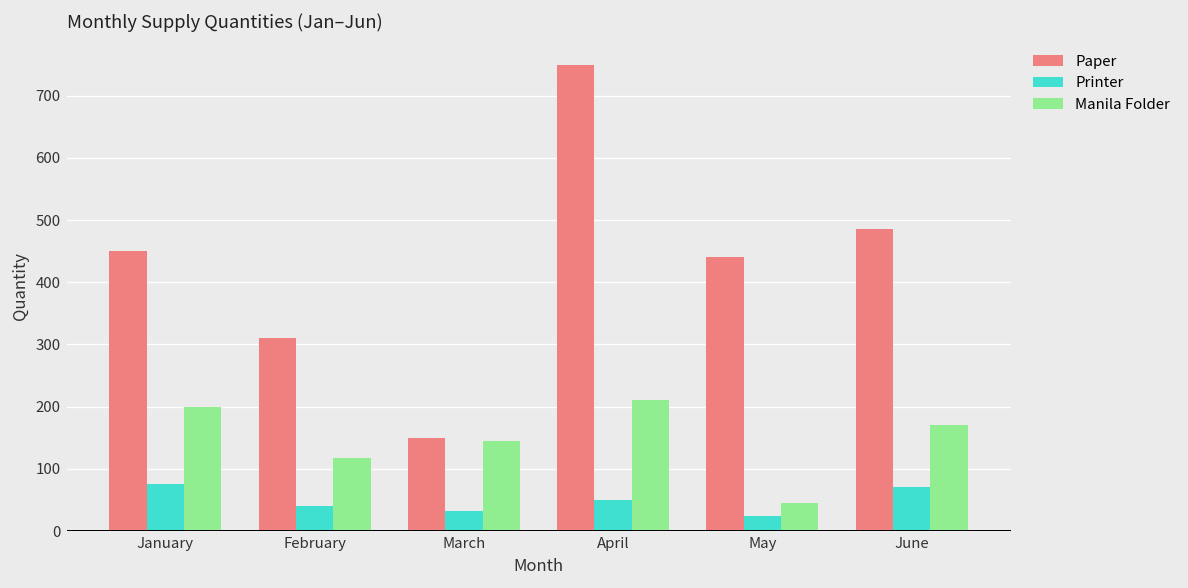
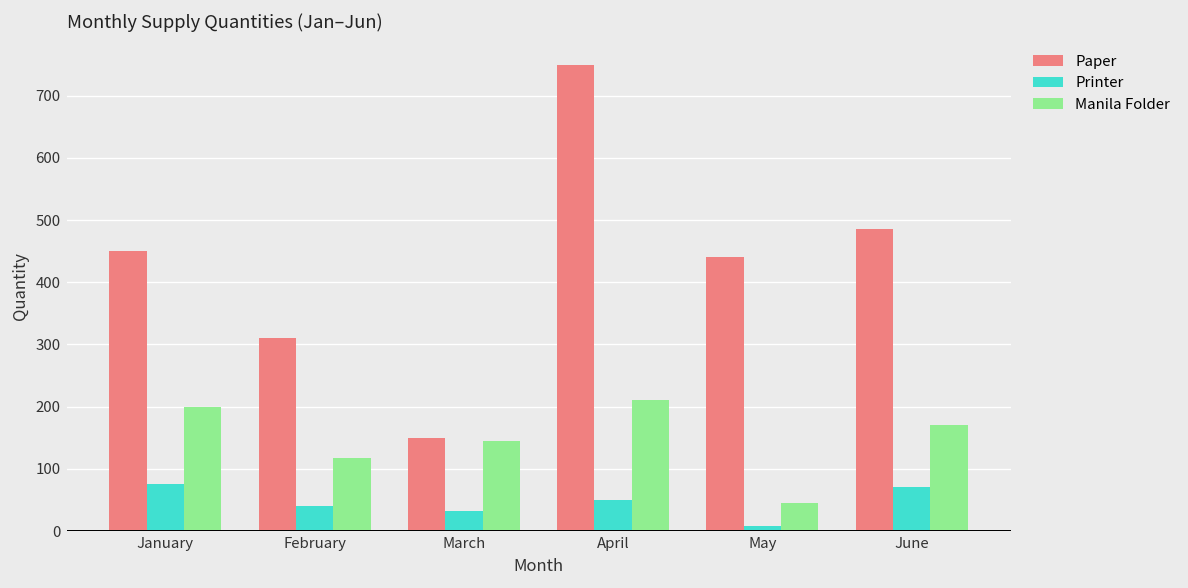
  {
    "Paper": {
      "January": 450,
      "February": 310,
      "March": 150,
      "April": 750,
      "May": 440,
      "June": 490
    },
    "Printer": {
      "January": 80,
      "February": 40,
      "March": 30,
      "April": 50,
-     "May": 20,
+     "May": 10,
      "June": 70
    },
    "Manila Folder": {
      "January": 200,
      "February": 120,
      "March": 150,
      "April": 210,
      "May": 50,
      "June": 170
    }
  }
